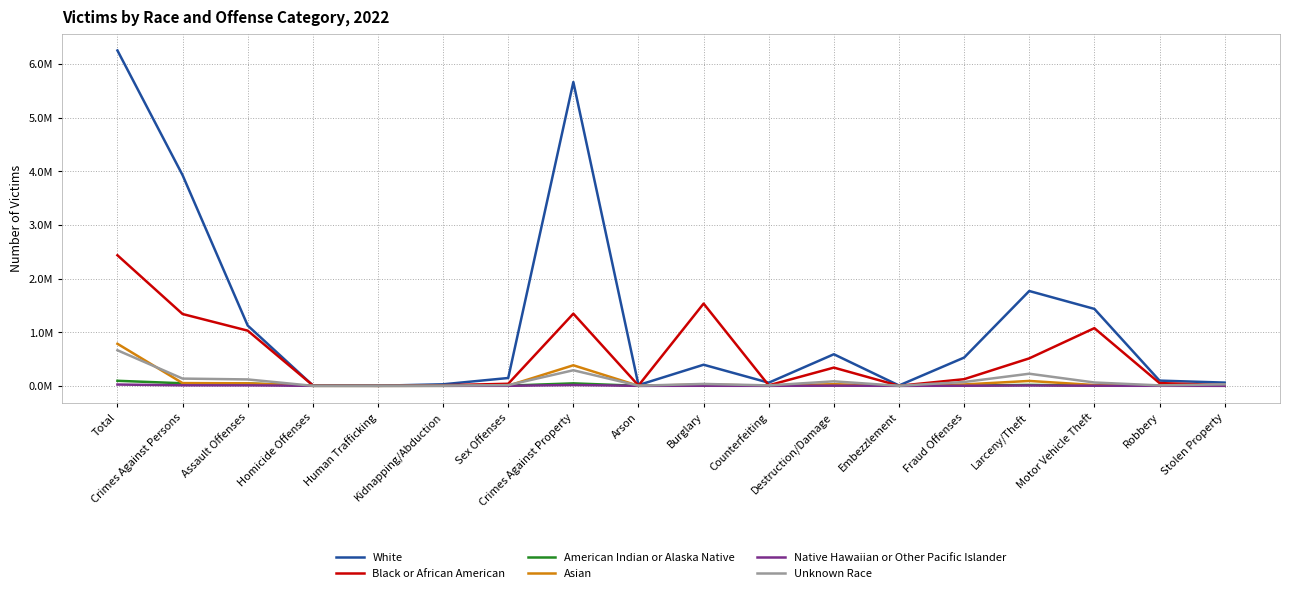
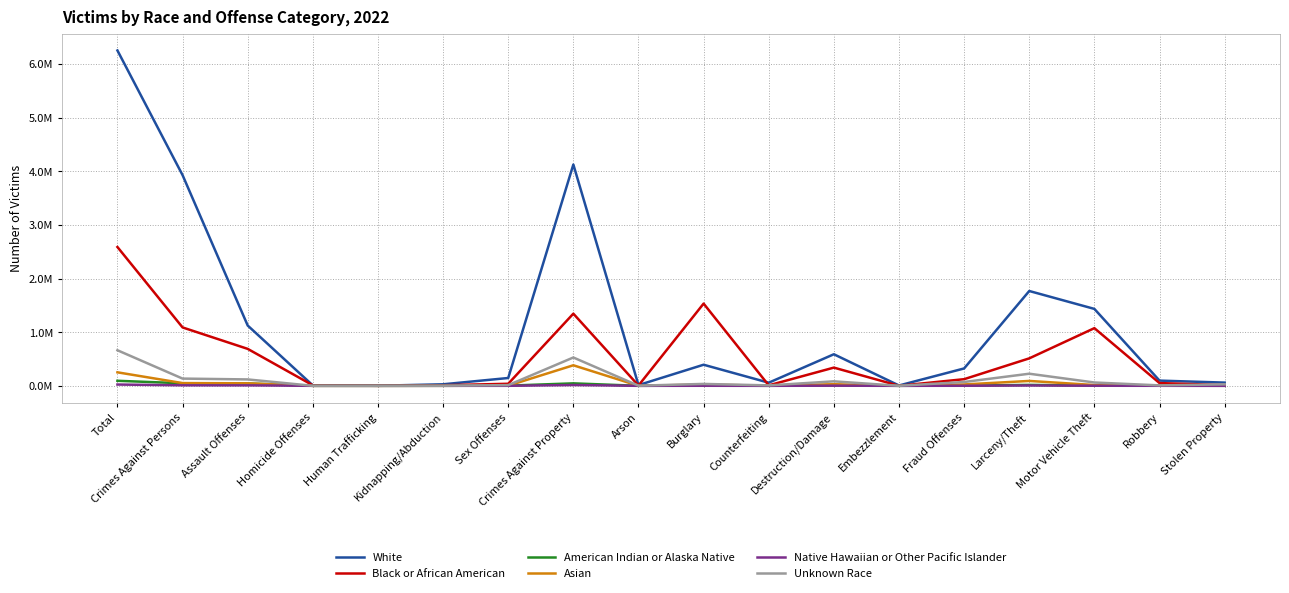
  {
    "White": {
      "Total": 6200000,
      "Crimes Against Persons": 3900000,
      "Assault Offenses": 1100000,
      "Sex Offenses": 100000,
-     "Crimes Against Property": 5700000,
+     "Crimes Against Property": 4100000,
      "Burglary": 400000,
      "Counterfeiting": 100000,
      "Destruction/Damage": 600000,
-     "Fraud Offenses": 500000,
+     "Fraud Offenses": 300000,
      "Larceny/Theft": 1800000,
      "Motor Vehicle Theft": 1400000
    },
    "Black or African American": {
-     "Total": 2400000,
-     "Crimes Against Persons": 1300000,
-     "Assault Offenses": 1000000,
+     "Total": 2600000,
+     "Crimes Against Persons": 1100000,
+     "Assault Offenses": 700000,
      "Crimes Against Property": 1300000,
      "Burglary": 1500000,
      "Destruction/Damage": 300000,
      "Fraud Offenses": 100000,
      "Larceny/Theft": 500000,
      "Motor Vehicle Theft": 1100000
    },
    "American Indian or Alaska Native": {
      "Total": 100000
    },
    "Asian": {
-     "Total": 800000,
+     "Total": 300000,
      "Crimes Against Property": 400000,
      "Larceny/Theft": 100000
    },
    "Native Hawaiian or Other Pacific Islander": {
      "Total": 0
    },
    "Unknown Race": {
      "Total": 700000,
      "Crimes Against Persons": 100000,
      "Assault Offenses": 100000,
-     "Crimes Against Property": 300000,
+     "Crimes Against Property": 500000,
      "Destruction/Damage": 100000,
      "Larceny/Theft": 200000
    }
  }
